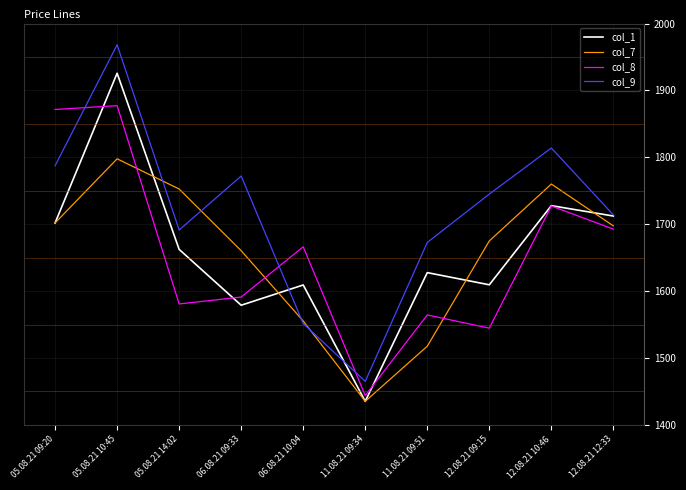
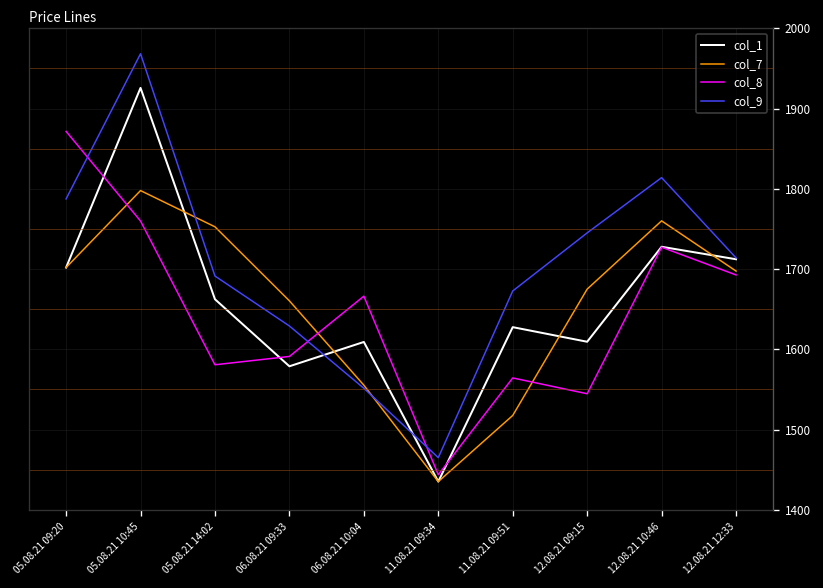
  {
    "col_1": {
      "05.08.21 10:45": 1930,
      "05.08.21 14:02": 1660,
      "06.08.21 09:33": 1580,
      "06.08.21 10:04": 1610,
      "11.08.21 09:51": 1630,
      "12.08.21 09:15": 1610
    },
    "col_7": {
      "05.08.21 10:45": 1800,
      "05.08.21 14:02": 1750,
      "06.08.21 09:33": 1660,
      "06.08.21 10:04": 1560,
      "11.08.21 09:51": 1520,
      "12.08.21 09:15": 1680,
      "12.08.21 10:46": 1760,
      "12.08.21 12:33": 1700
    },
    "col_8": {
      "05.08.21 09:20": 1870,
-     "05.08.21 10:45": 1880,
+     "05.08.21 10:45": 1760,
      "05.08.21 14:02": 1580,
      "06.08.21 09:33": 1590,
      "06.08.21 10:04": 1670,
      "11.08.21 09:34": 1440,
      "11.08.21 09:51": 1560,
      "12.08.21 09:15": 1540,
      "12.08.21 12:33": 1690
    },
    "col_9": {
      "05.08.21 09:20": 1790,
      "05.08.21 10:45": 1970,
      "05.08.21 14:02": 1690,
-     "06.08.21 09:33": 1770,
+     "06.08.21 09:33": 1630,
      "06.08.21 10:04": 1550,
      "11.08.21 09:34": 1470,
      "11.08.21 09:51": 1670,
      "12.08.21 09:15": 1750,
      "12.08.21 10:46": 1810
    }
  }
